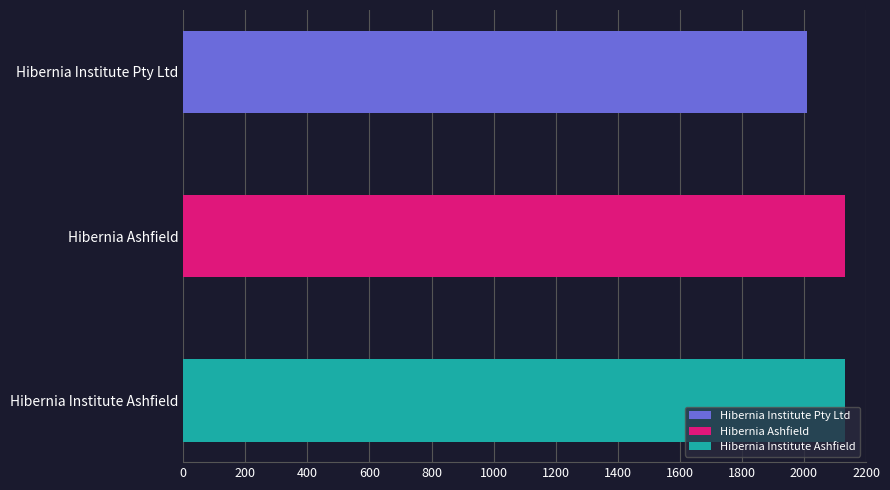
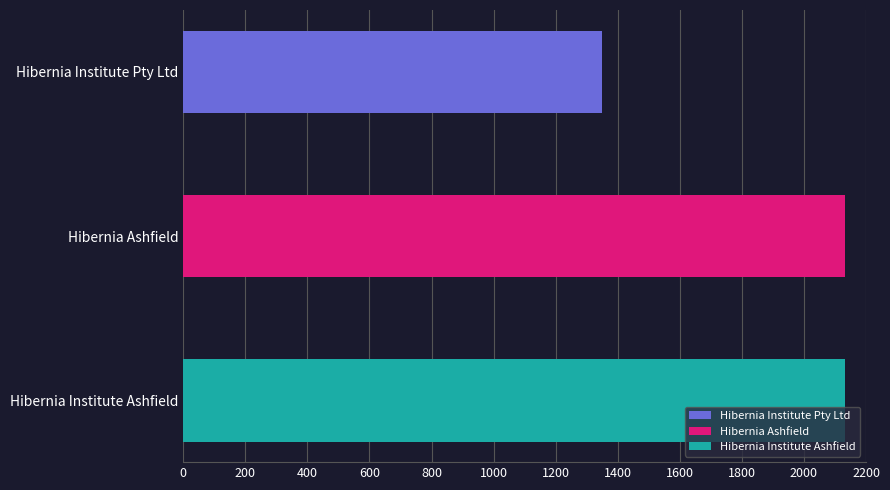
  {
-   "Hibernia Institute Pty Ltd": 2010,
+   "Hibernia Institute Pty Ltd": 1350,
    "Hibernia Ashfield": 2130,
    "Hibernia Institute Ashfield": 2130
  }
